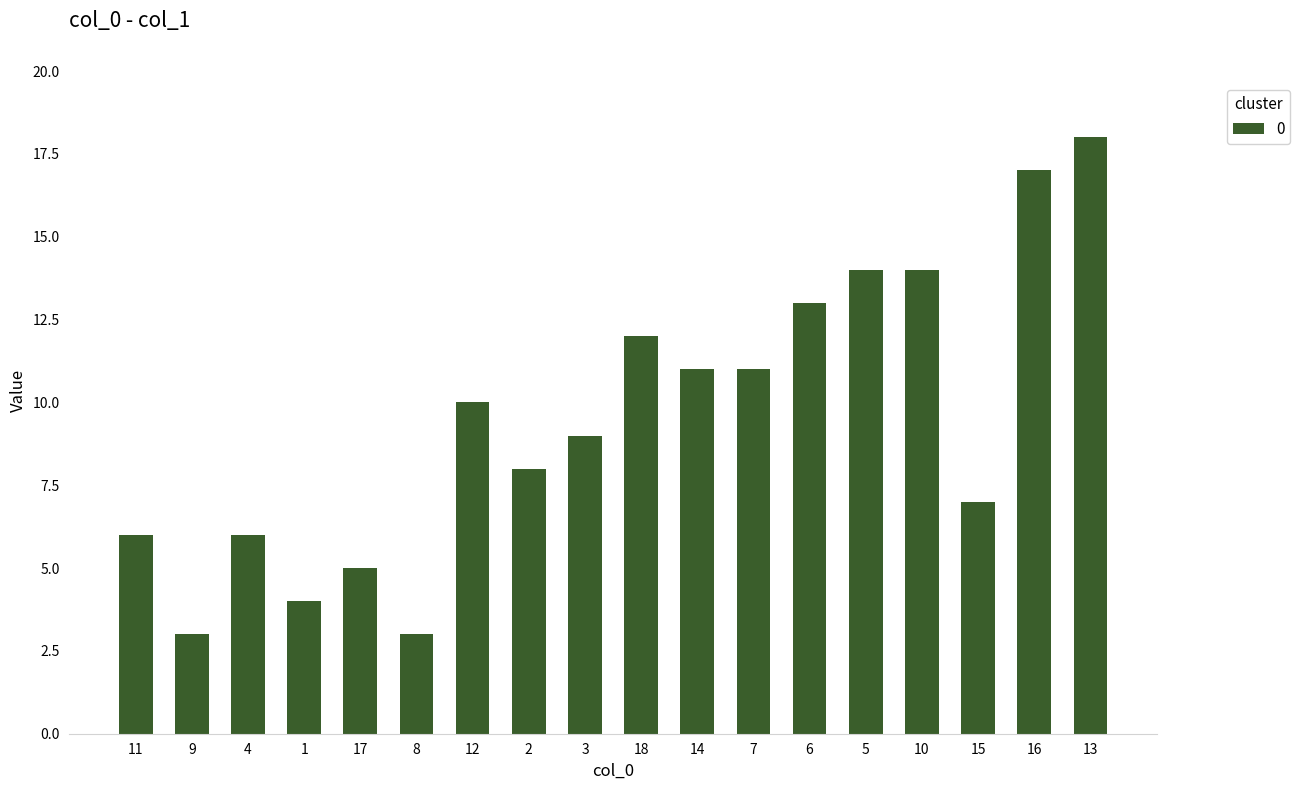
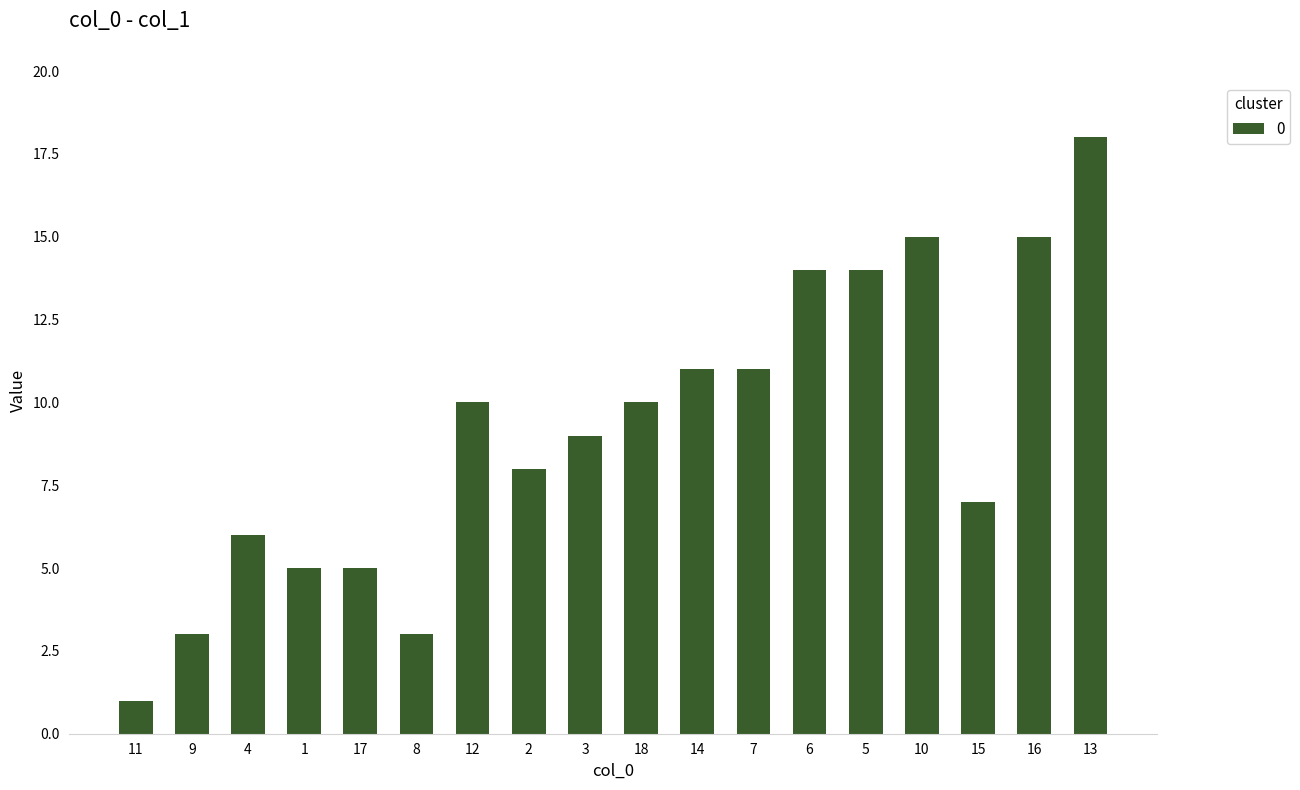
  {
-   "11": 6,
+   "11": 1,
    "9": 3,
    "4": 6,
-   "1": 4,
+   "1": 5,
    "17": 5,
    "8": 3,
    "12": 10,
    "2": 8,
    "3": 9,
-   "18": 12,
+   "18": 10,
    "14": 11,
    "7": 11,
-   "6": 13,
+   "6": 14,
    "5": 14,
-   "10": 14,
+   "10": 15,
    "15": 7,
-   "16": 17,
+   "16": 15,
    "13": 18
  }
